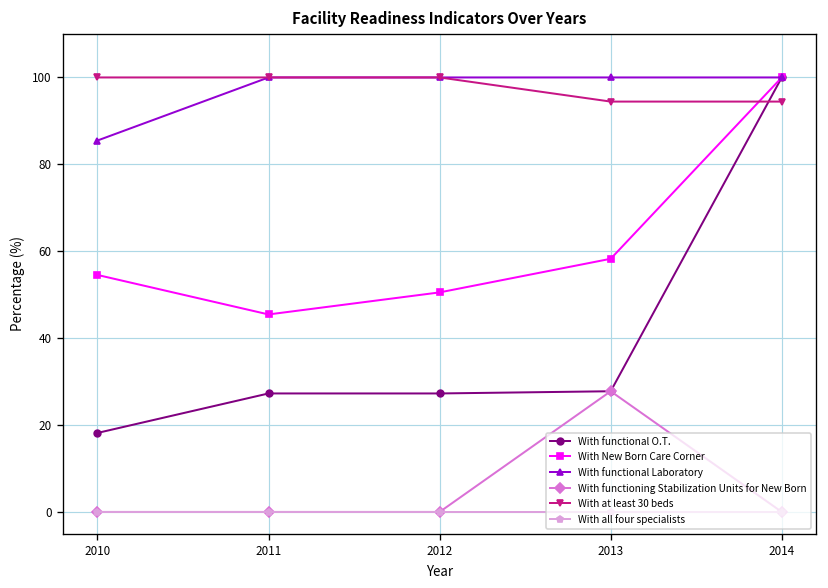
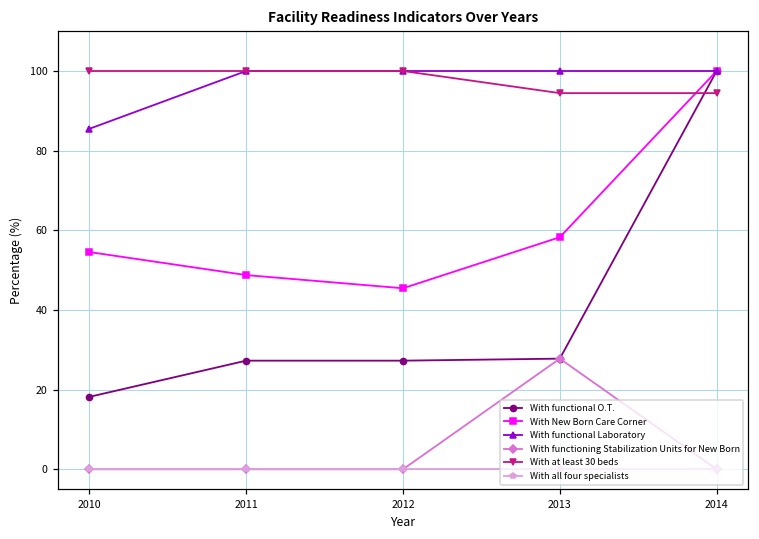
  {
    "With functional O.T.": {
      "2010": 18,
      "2011": 27,
      "2012": 27
    },
    "With New Born Care Corner": {
      "2010": 55,
-     "2011": 45,
-     "2012": 51,
+     "2011": 49,
+     "2012": 45,
      "2013": 58
    },
    "With functional Laboratory": {
      "2010": 85,
      "2013": 100
    },
    "With at least 30 beds": {
      "2010": 100,
      "2013": 94,
      "2014": 94
    }
  }
